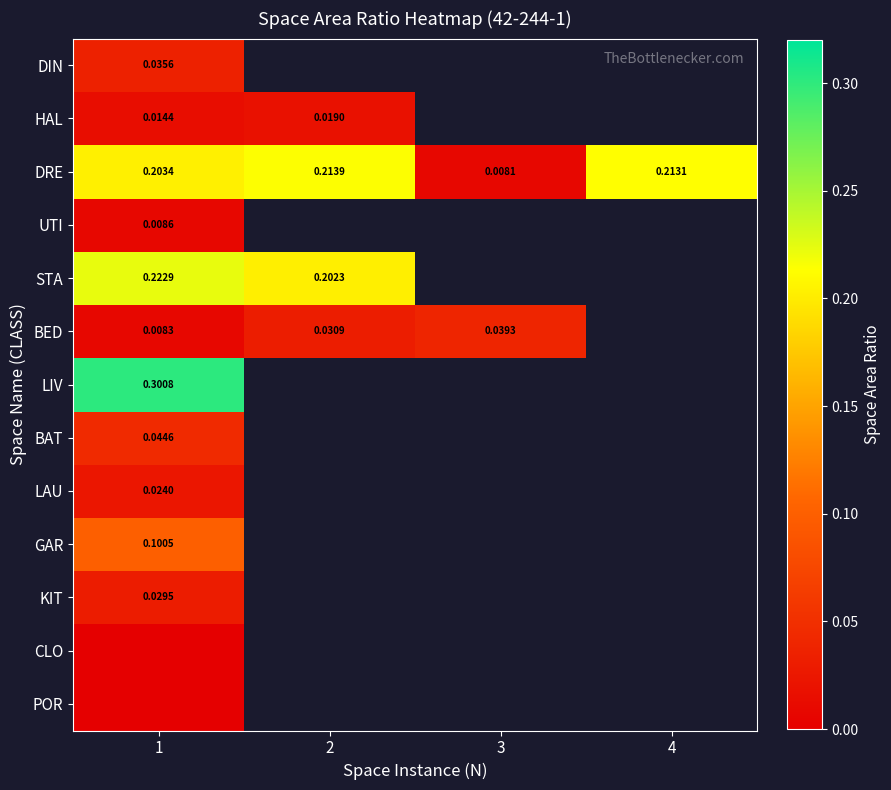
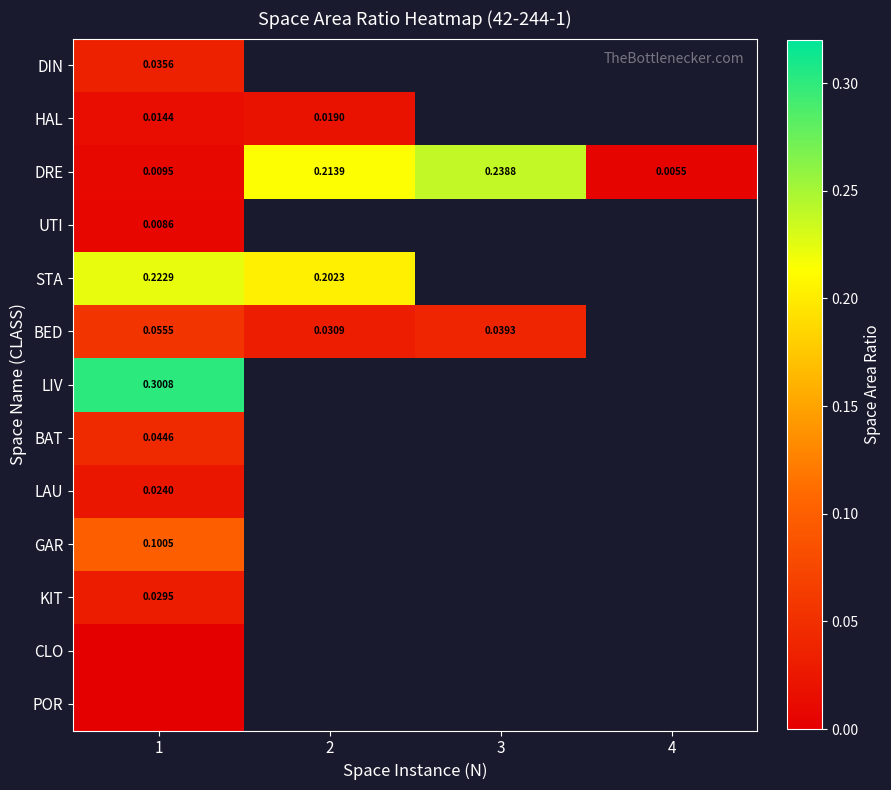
  {
    "DIN": {
      "1": 0.0356
    },
    "HAL": {
      "1": 0.0144,
      "2": 0.0190
    },
    "DRE": {
-     "1": 0.2034,
+     "1": 0.0095,
      "2": 0.2139,
-     "3": 0.0081,
-     "4": 0.2131
+     "3": 0.2388,
+     "4": 0.0055
    },
    "UTI": {
      "1": 0.0086
    },
    "STA": {
      "1": 0.2229,
      "2": 0.2023
    },
    "BED": {
-     "1": 0.0083,
+     "1": 0.0555,
      "2": 0.0309,
      "3": 0.0393
    },
    "LIV": {
      "1": 0.3008
    },
    "BAT": {
      "1": 0.0446
    },
    "LAU": {
      "1": 0.0240
    },
    "GAR": {
      "1": 0.1005
    },
    "KIT": {
      "1": 0.0295
    }
  }
